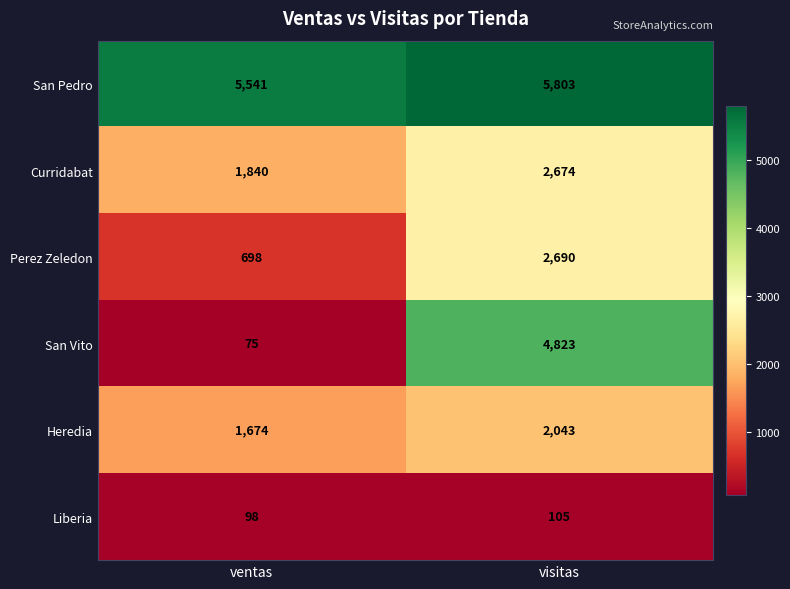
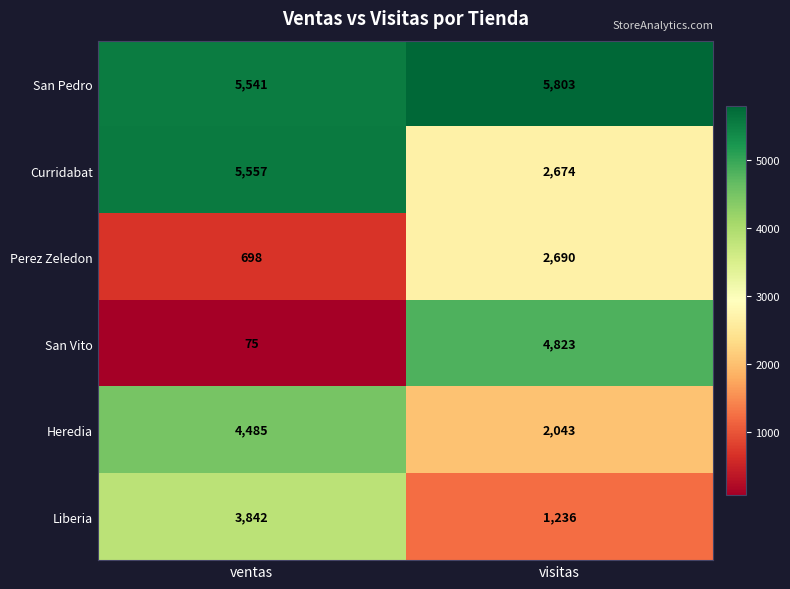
  {
    "San Pedro": {
      "ventas": "5,541",
      "visitas": "5,803"
    },
    "Curridabat": {
-     "ventas": "1,840",
+     "ventas": "5,557",
      "visitas": "2,674"
    },
    "Perez Zeledon": {
      "ventas": "698",
      "visitas": "2,690"
    },
    "San Vito": {
      "ventas": "75",
      "visitas": "4,823"
    },
    "Heredia": {
-     "ventas": "1,674",
+     "ventas": "4,485",
      "visitas": "2,043"
    },
    "Liberia": {
-     "ventas": "98",
-     "visitas": "105"
+     "ventas": "3,842",
+     "visitas": "1,236"
    }
  }
